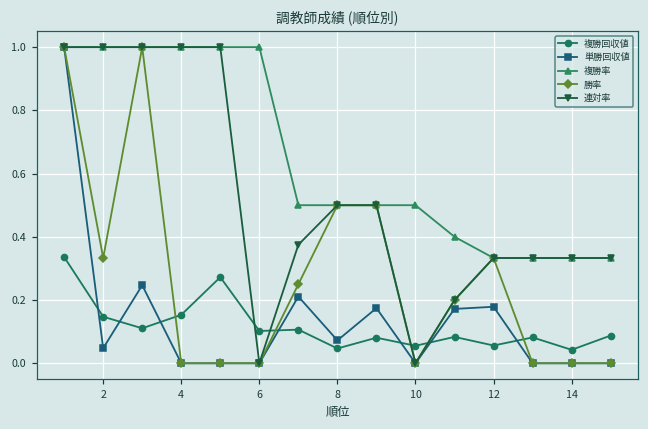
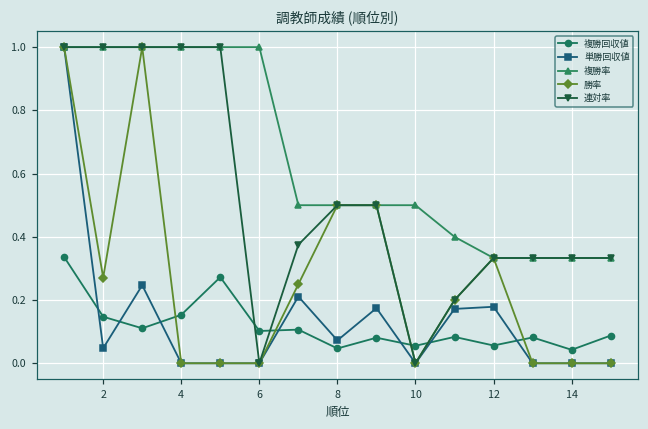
  {
    "勝率": {
-     "2": 0.33
+     "2": 0.27
    }
  }
